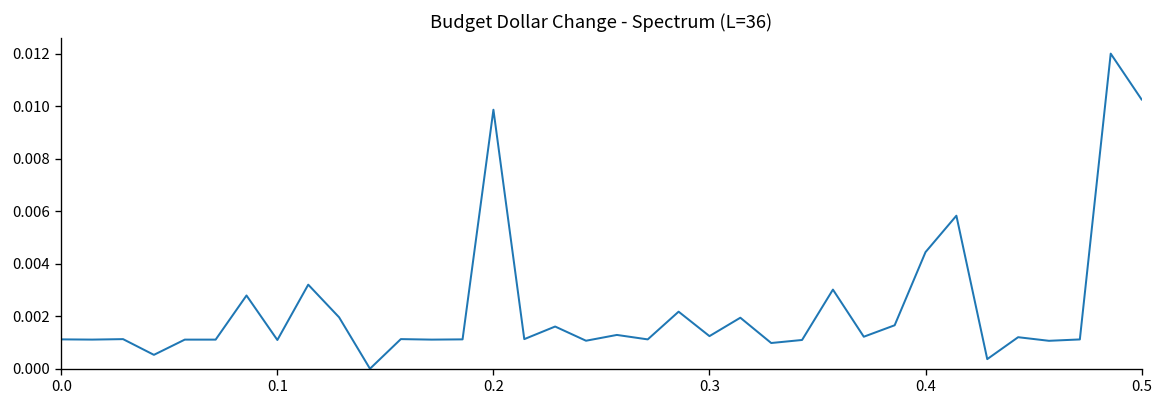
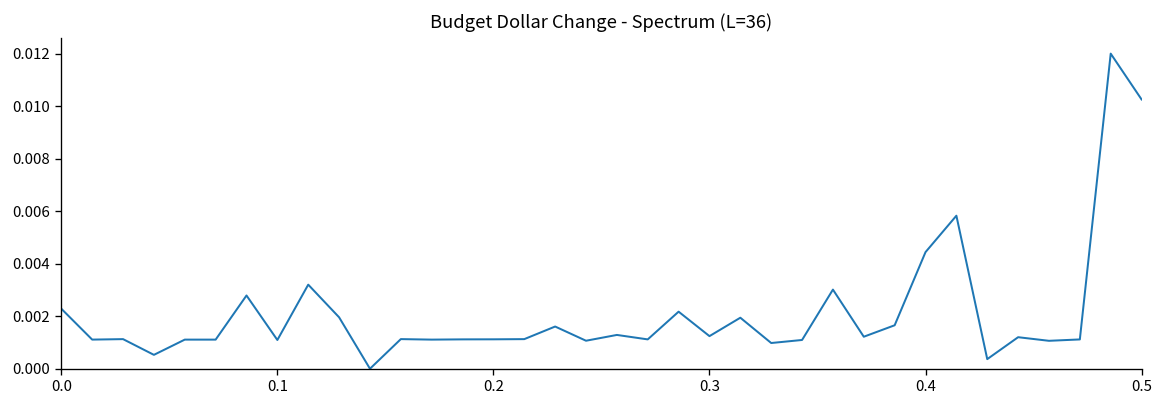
  {
-   "0.0": 0.0011,
+   "0.0": 0.0023,
    "0.1": 0.0011,
-   "0.2": 0.0099,
+   "0.2": 0.0011,
    "0.3": 0.0012,
    "0.4": 0.0044,
    "0.5": 0.0103
  }
